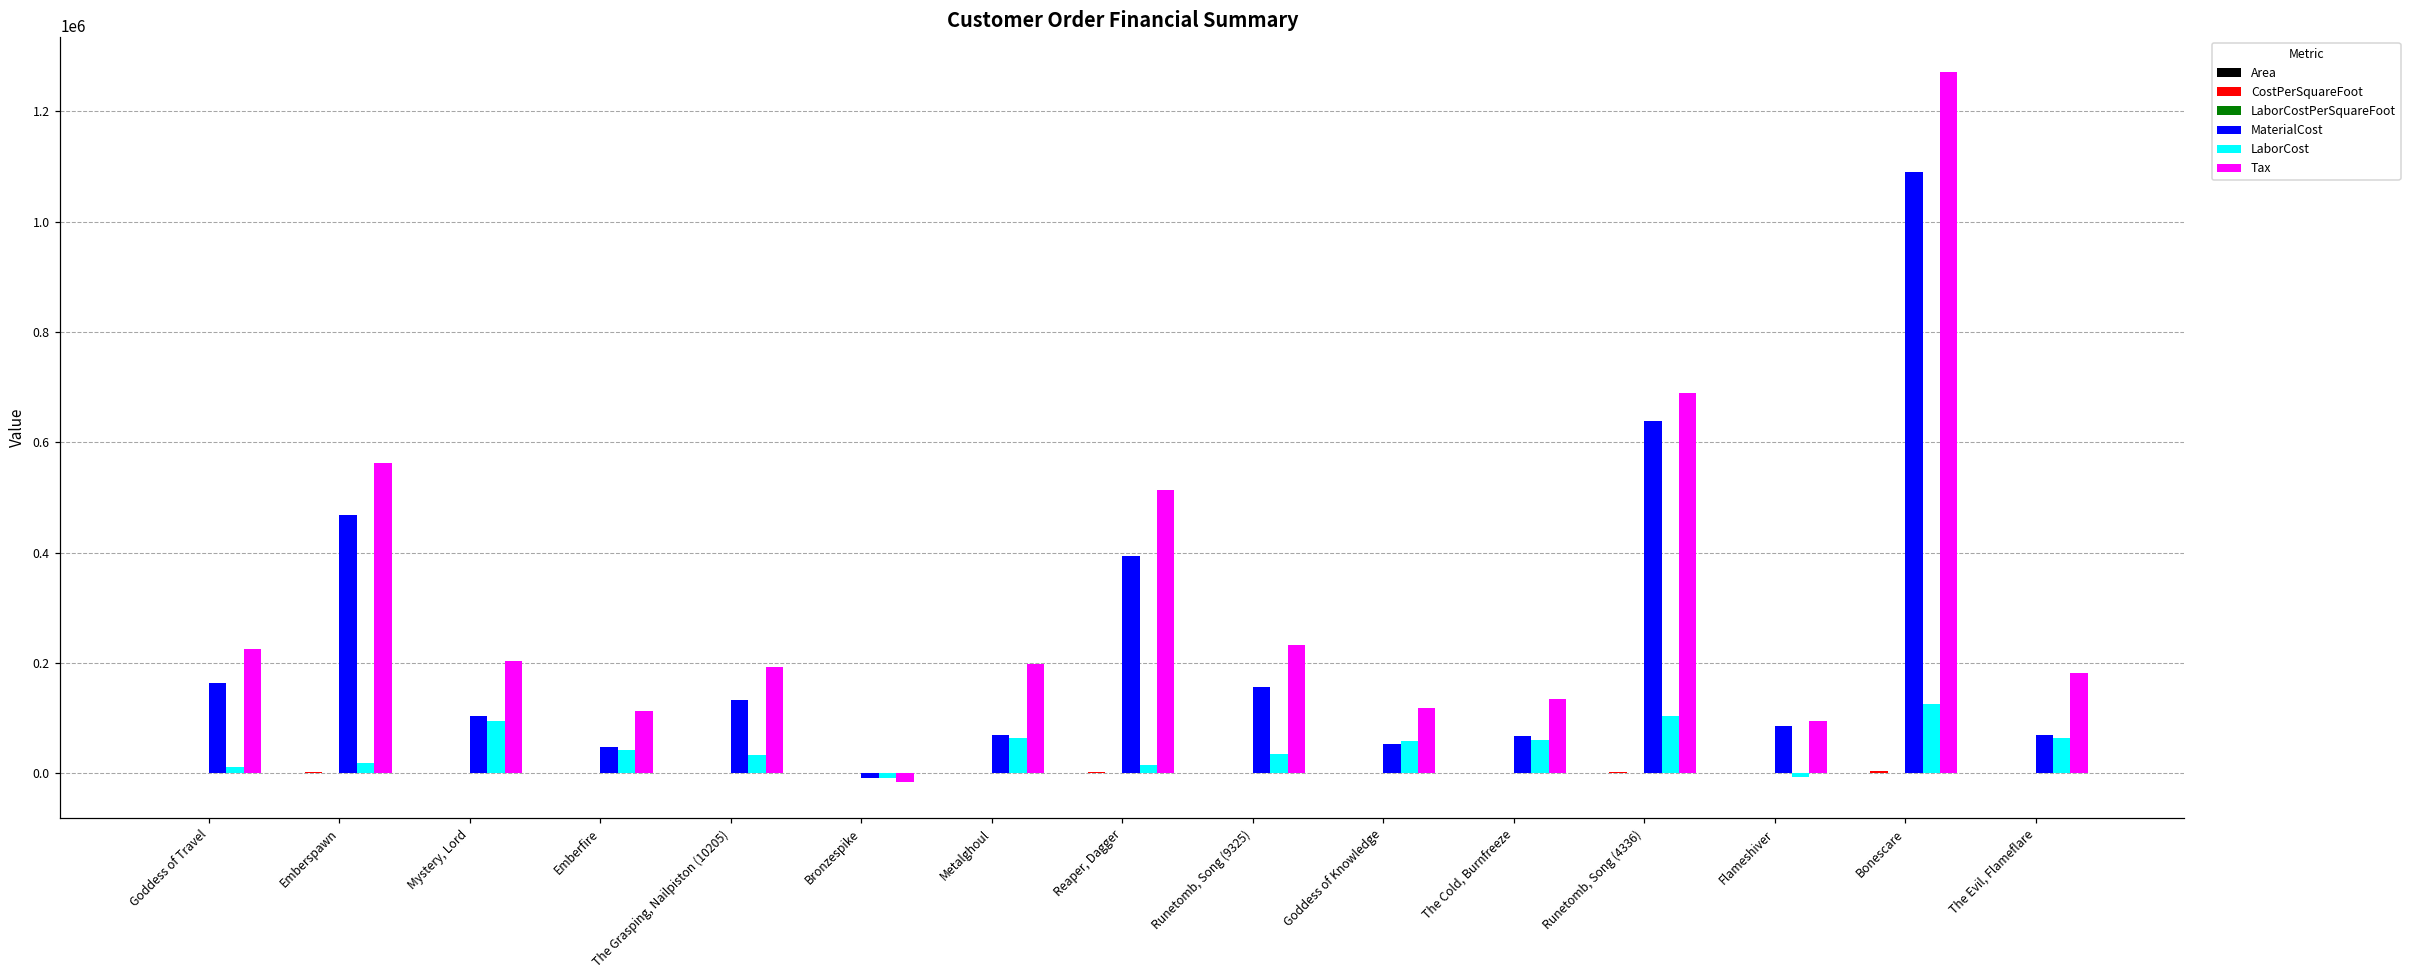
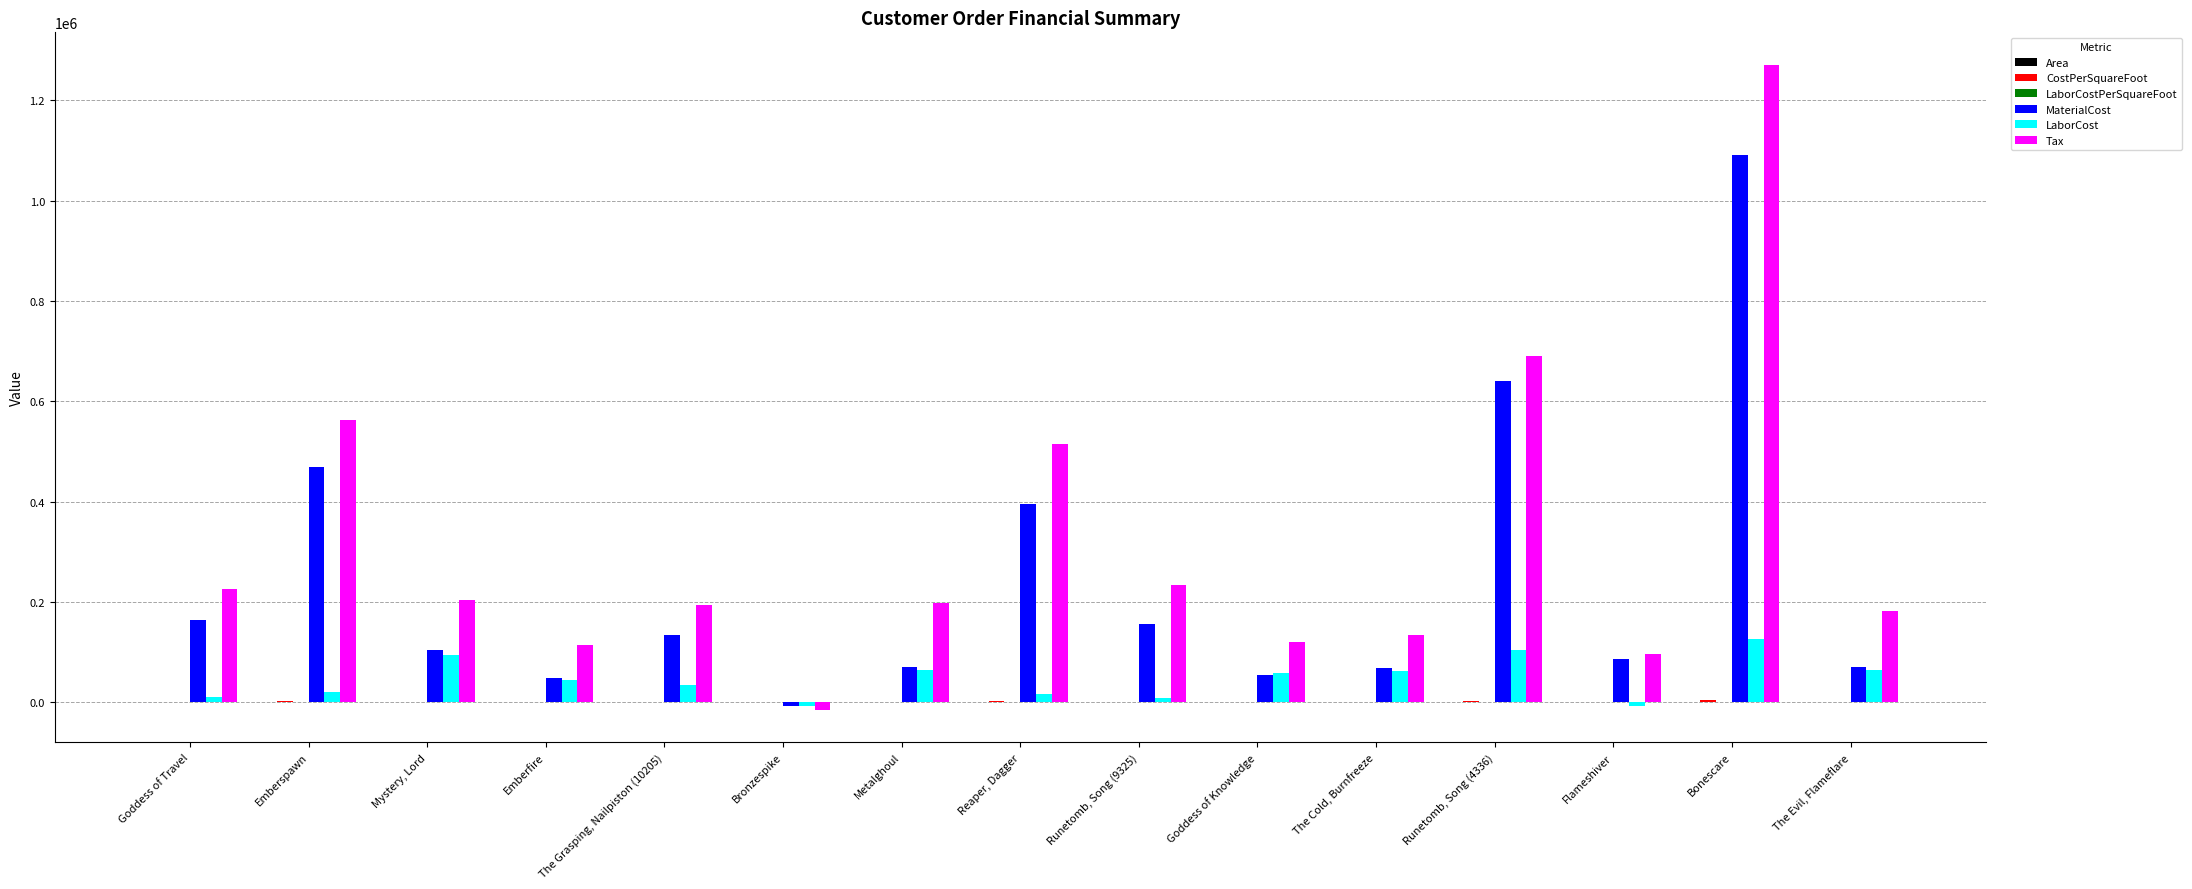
  {
    "MaterialCost": {
      "Goddess of Travel": 160000,
      "Emberspawn": 470000,
      "Mystery, Lord": 100000,
      "Emberfire": 50000,
      "The Grasping, Nailpiston (10205)": 130000,
      "Bronzespike": -10000,
      "Metalghoul": 70000,
      "Reaper, Dagger": 390000,
      "Runetomb, Song (9325)": 160000,
      "Goddess of Knowledge": 50000,
      "The Cold, Burnfreeze": 70000,
      "Runetomb, Song (4336)": 640000,
      "Flameshiver": 90000,
      "Bonescare": 1090000,
      "The Evil, Flameflare": 70000
    },
    "LaborCost": {
      "Goddess of Travel": 10000,
      "Emberspawn": 20000,
      "Mystery, Lord": 90000,
      "Emberfire": 40000,
      "The Grasping, Nailpiston (10205)": 30000,
      "Bronzespike": -10000,
      "Metalghoul": 60000,
      "Reaper, Dagger": 20000,
-     "Runetomb, Song (9325)": 40000,
+     "Runetomb, Song (9325)": 10000,
      "Goddess of Knowledge": 60000,
      "The Cold, Burnfreeze": 60000,
      "Runetomb, Song (4336)": 100000,
      "Flameshiver": -10000,
      "Bonescare": 130000,
      "The Evil, Flameflare": 60000
    },
    "Tax": {
      "Goddess of Travel": 230000,
      "Emberspawn": 560000,
      "Mystery, Lord": 200000,
      "Emberfire": 110000,
      "The Grasping, Nailpiston (10205)": 190000,
      "Bronzespike": -20000,
      "Metalghoul": 200000,
      "Reaper, Dagger": 510000,
      "Runetomb, Song (9325)": 230000,
      "Goddess of Knowledge": 120000,
      "The Cold, Burnfreeze": 130000,
      "Runetomb, Song (4336)": 690000,
      "Flameshiver": 100000,
      "Bonescare": 1270000,
      "The Evil, Flameflare": 180000
    }
  }
